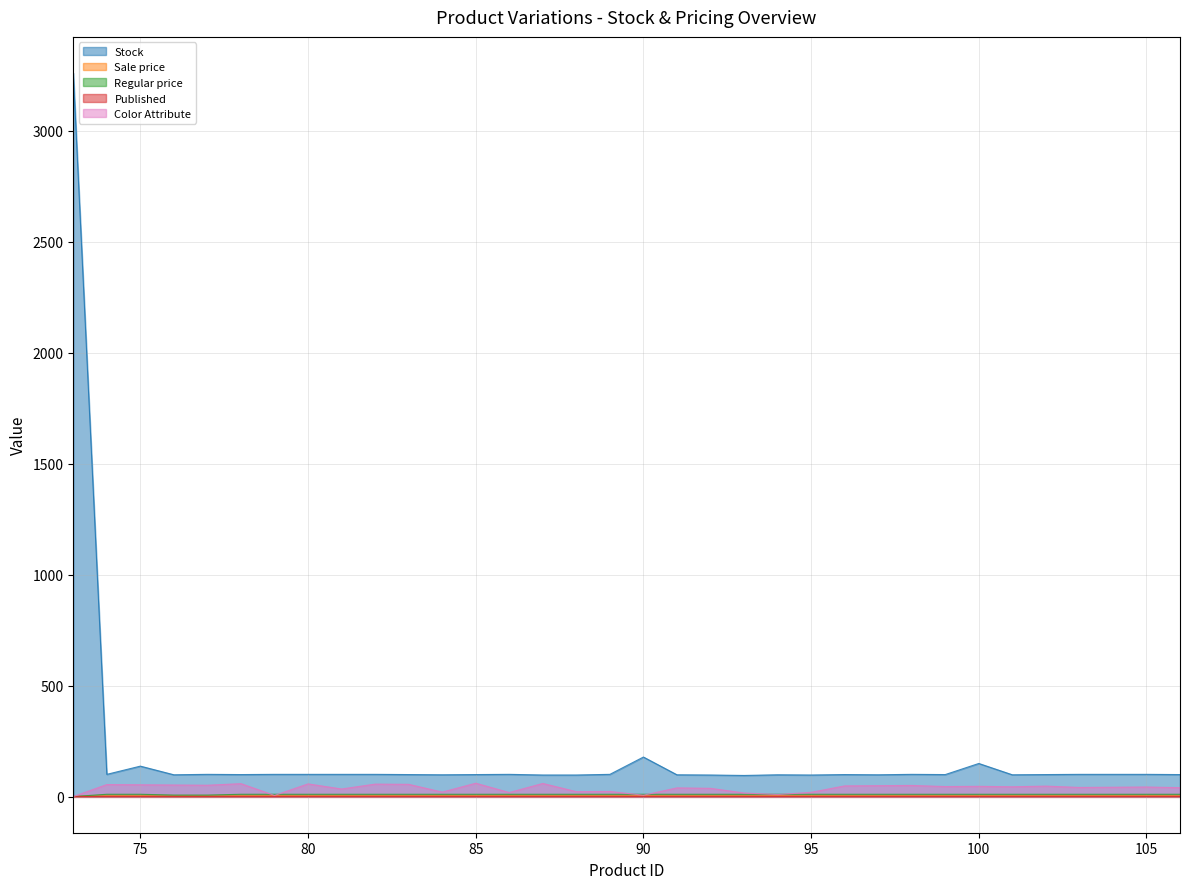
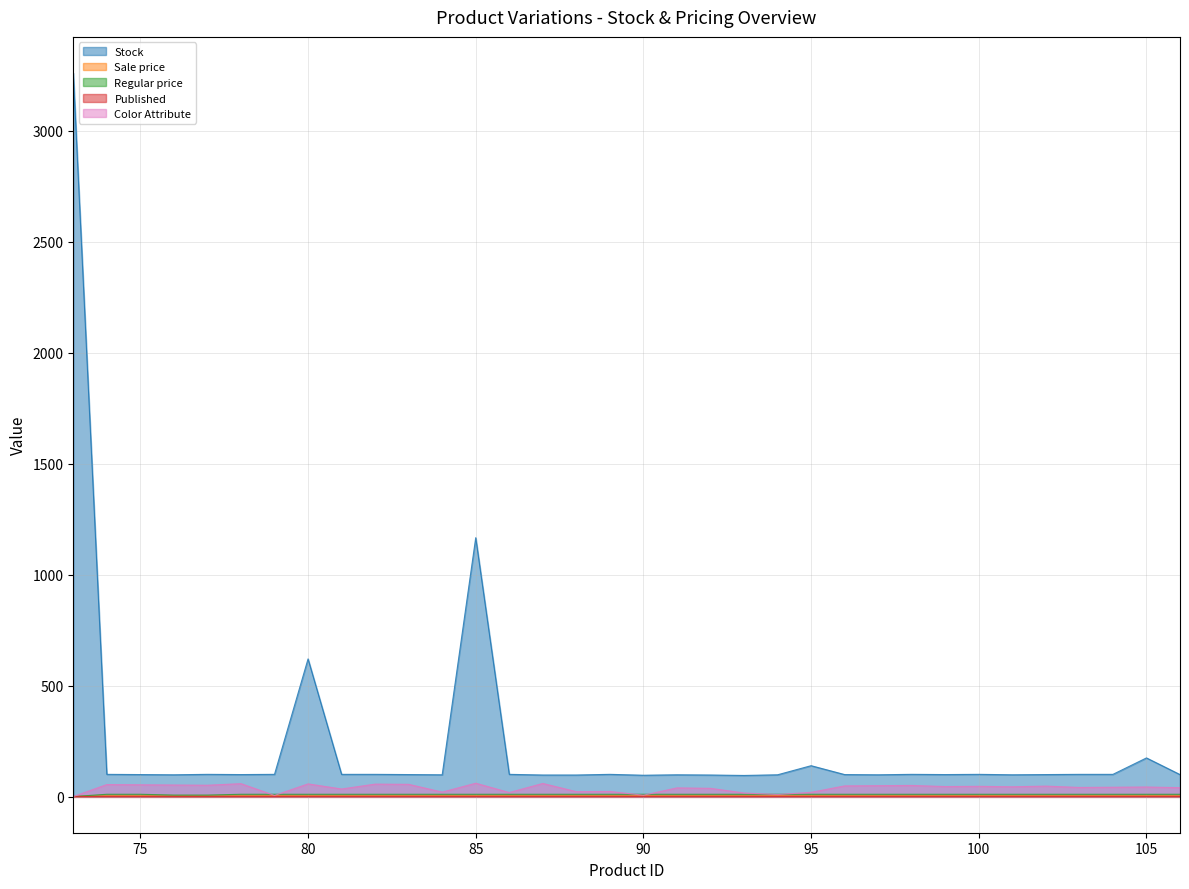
  {
    "Stock": {
-     "75": 140,
-     "80": 100,
-     "85": 100,
-     "90": 180,
-     "95": 100,
-     "100": 150,
-     "105": 100
+     "75": 100,
+     "80": 620,
+     "85": 1170,
+     "90": 100,
+     "95": 140,
+     "100": 100,
+     "105": 170
    },
    "Color Attribute": {
      "75": 50,
      "80": 60,
      "85": 60,
      "100": 50,
      "105": 40
    }
  }
